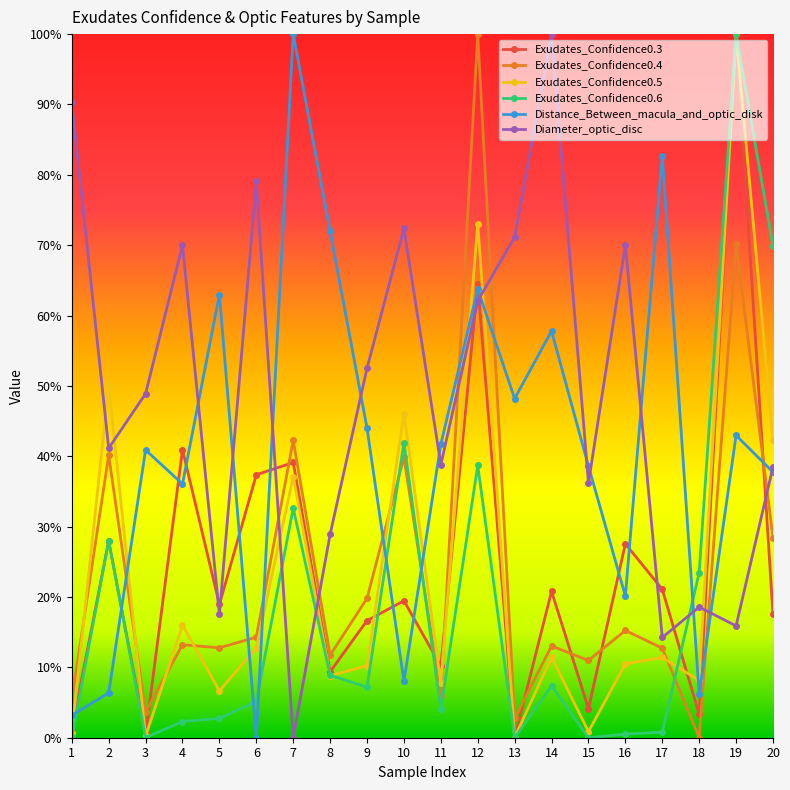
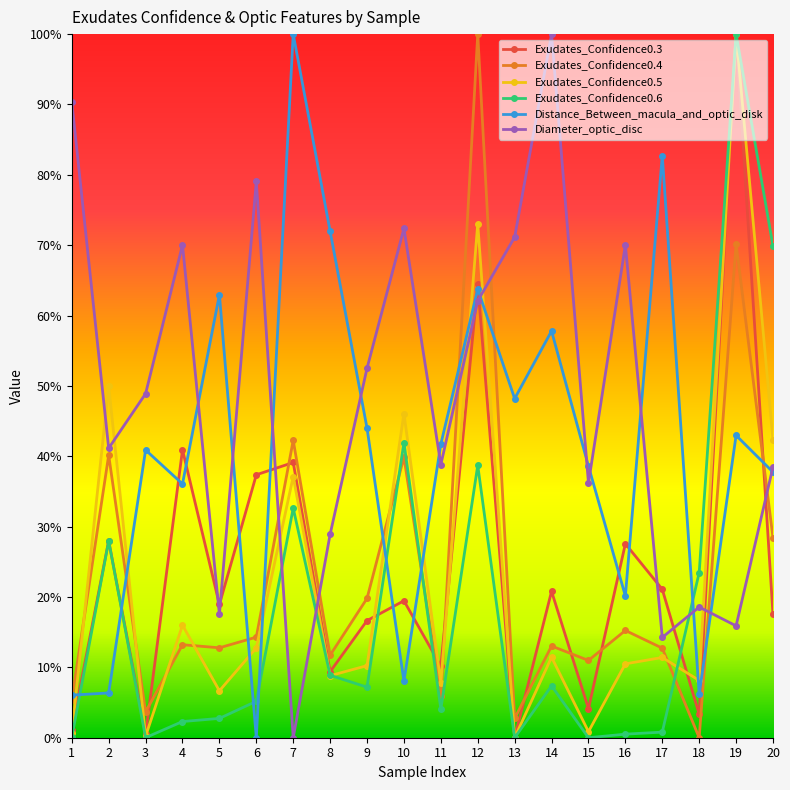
  {
    "Exudates_Confidence0.5": {
      "1": "1%",
      "2": "50%",
      "4": "16%",
      "5": "7%",
      "6": "13%",
      "7": "37%",
      "9": "10%",
      "10": "46%",
      "11": "8%",
      "12": "73%",
      "14": "11%",
      "15": "1%",
      "16": "11%",
      "17": "11%",
      "18": "8%",
      "20": "42%"
    },
    "Exudates_Confidence0.6": {
      "1": "0%",
      "4": "2%",
      "5": "3%",
      "6": "5%",
      "7": "33%",
      "9": "7%",
      "10": "42%",
      "11": "4%",
      "12": "39%",
      "14": "7%",
      "15": "0%",
      "16": "1%",
      "17": "1%",
      "18": "23%",
      "20": "70%"
    },
    "Distance_Between_macula_and_optic_disk": {
-     "1": "3%",
+     "1": "6%",
      "2": "6%",
      "3": "41%",
      "4": "36%",
      "5": "63%",
      "6": "0%",
      "7": "100%",
      "8": "72%",
      "9": "44%",
      "10": "8%",
      "11": "42%",
      "12": "64%",
      "13": "48%",
      "14": "58%",
      "15": "39%",
      "16": "20%",
      "17": "83%",
      "18": "6%",
      "19": "43%",
      "20": "38%"
    },
    "Diameter_optic_disc": {
      "1": "90%",
      "2": "41%",
      "3": "49%",
      "4": "70%",
      "5": "18%",
      "6": "79%",
      "7": "0%",
      "8": "29%",
      "9": "53%",
      "10": "72%",
      "11": "39%",
      "12": "62%",
      "13": "71%",
      "14": "100%",
      "15": "36%",
      "16": "70%",
      "17": "14%",
      "18": "19%",
      "19": "16%",
      "20": "38%"
    }
  }
